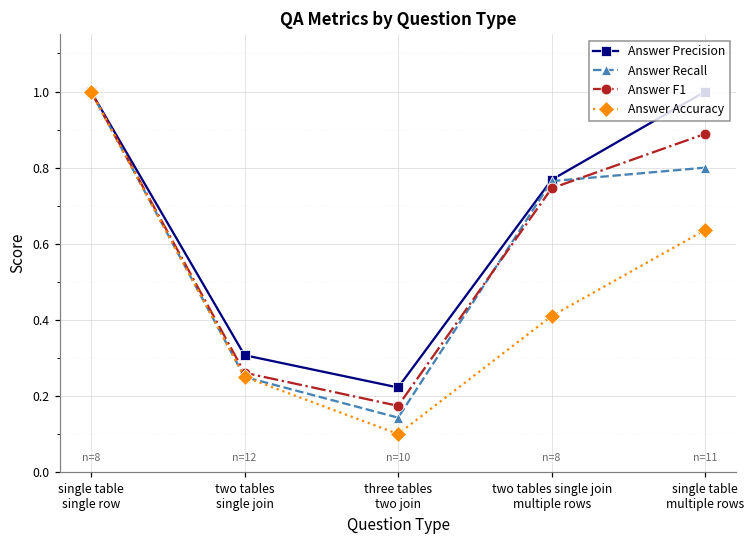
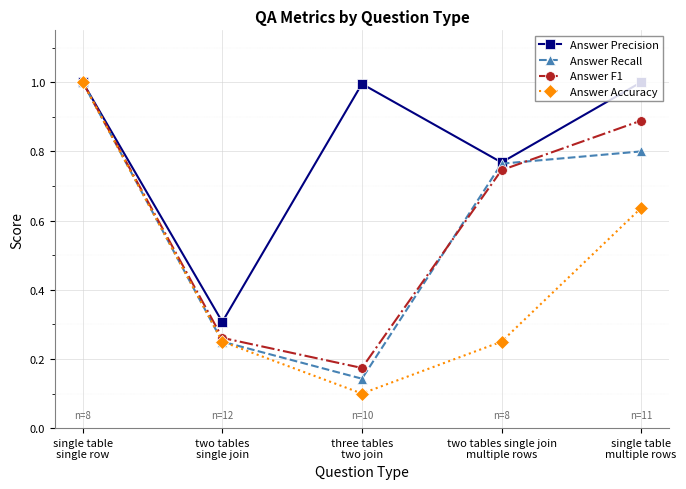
  {
    "Answer Precision": {
      "two tables single join": 0.31,
-     "three tables two join": 0.22
+     "three tables two join": 1.00
    },
    "Answer Recall": {
      "three tables two join": 0.14,
      "single table multiple rows": 0.80
    },
    "Answer F1": {
      "two tables single join": 0.26,
      "three tables two join": 0.17,
      "two tables single join multiple rows": 0.75,
      "single table multiple rows": 0.89
    },
    "Answer Accuracy": {
-     "two tables single join multiple rows": 0.41,
+     "two tables single join multiple rows": 0.25,
      "single table multiple rows": 0.64
    }
  }
